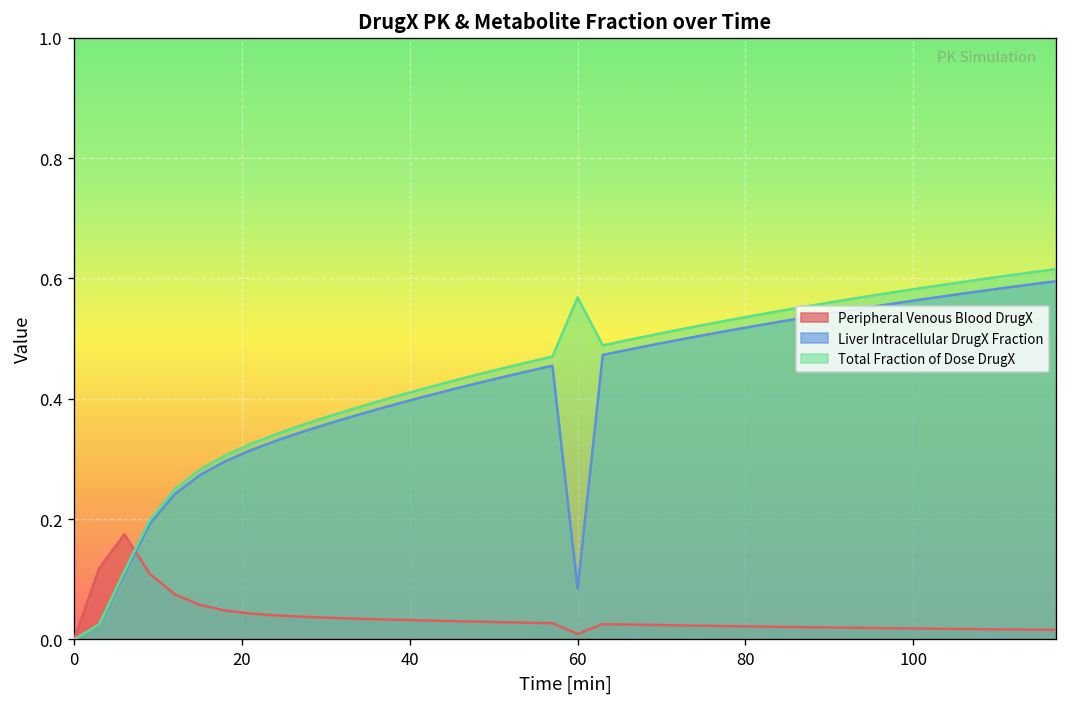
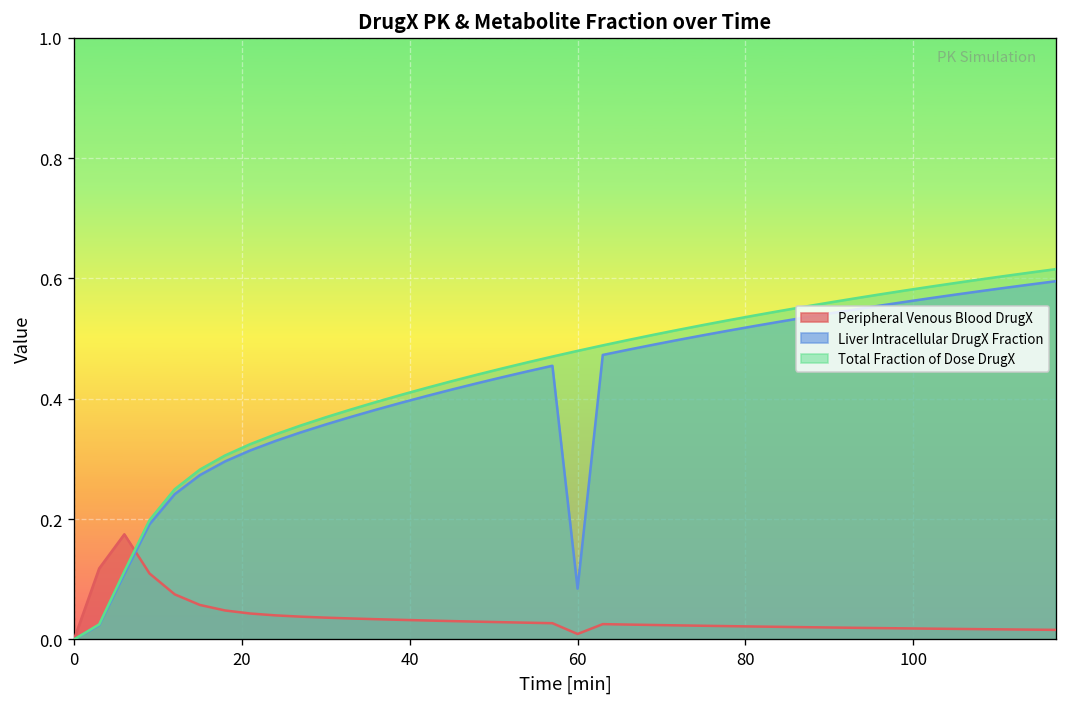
  {
    "Peripheral Venous Blood DrugX": {
      "60": 0.01
    },
    "Liver Intracellular DrugX Fraction": {
      "60": 0.08
    },
    "Total Fraction of Dose DrugX": {
-     "60": 0.57
+     "60": 0.48
    }
  }
